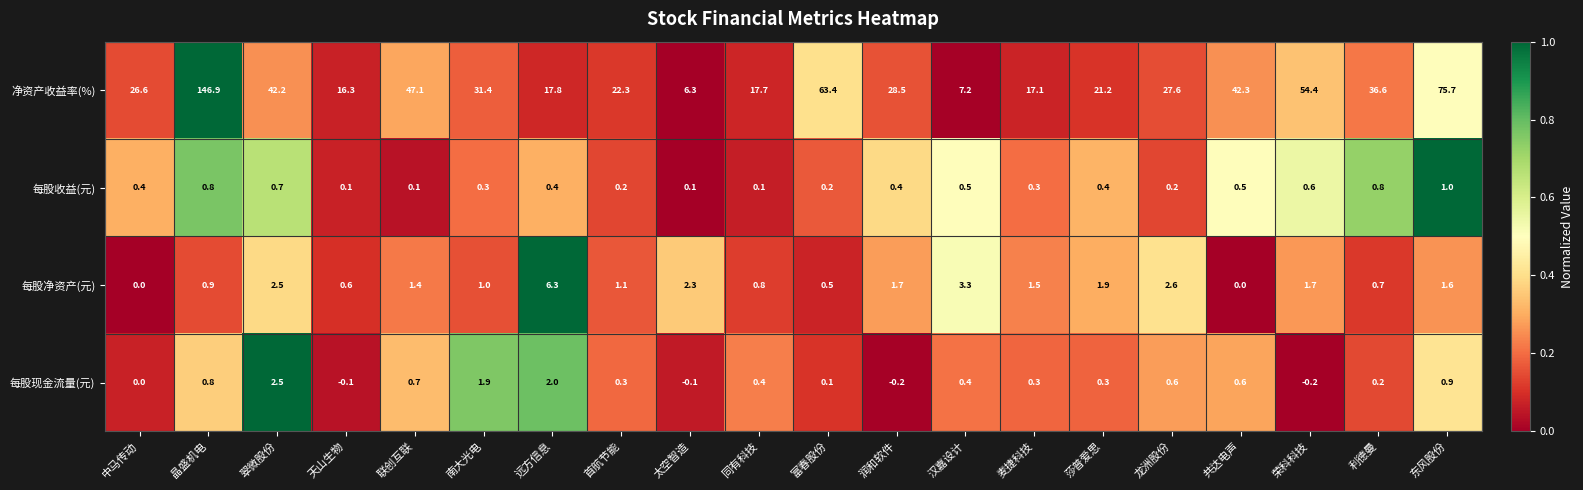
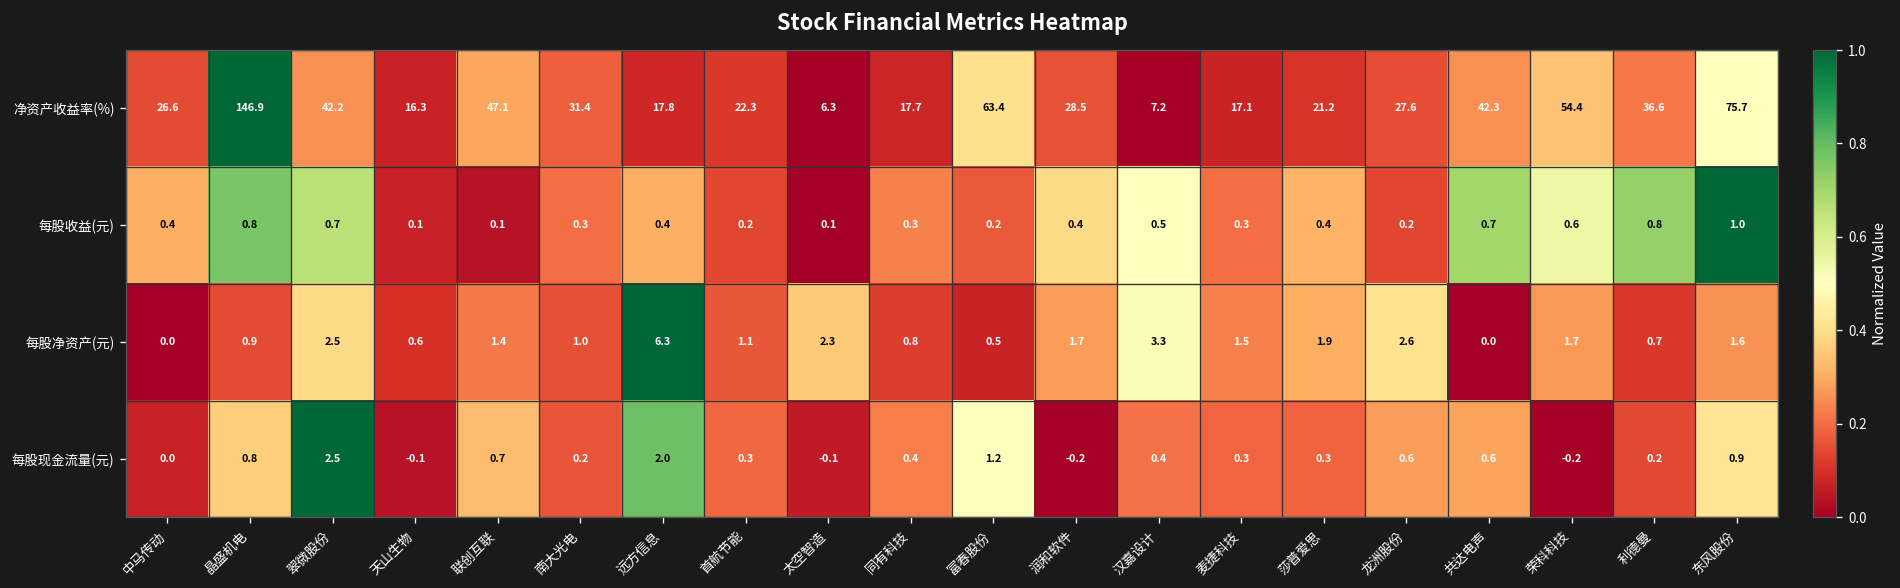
  {
    "净资产收益率(%)": {
      "中马传动": 26.6,
      "晶盛机电": 146.9,
      "翠微股份": 42.2,
      "天山生物": 16.3,
      "联创互联": 47.1,
      "南大光电": 31.4,
      "远方信息": 17.8,
      "首航节能": 22.3,
      "太空智造": 6.3,
      "同有科技": 17.7,
      "富春股份": 63.4,
      "润和软件": 28.5,
      "汉嘉设计": 7.2,
      "麦捷科技": 17.1,
      "莎普爱思": 21.2,
      "龙洲股份": 27.6,
      "共达电声": 42.3,
      "荣科科技": 54.4,
      "利德曼": 36.6,
      "东风股份": 75.7
    },
    "每股收益(元)": {
      "中马传动": 0.4,
      "晶盛机电": 0.8,
      "翠微股份": 0.7,
      "天山生物": 0.1,
      "联创互联": 0.1,
      "南大光电": 0.3,
      "远方信息": 0.4,
      "首航节能": 0.2,
      "太空智造": 0.1,
-     "同有科技": 0.1,
+     "同有科技": 0.3,
      "富春股份": 0.2,
      "润和软件": 0.4,
      "汉嘉设计": 0.5,
      "麦捷科技": 0.3,
      "莎普爱思": 0.4,
      "龙洲股份": 0.2,
-     "共达电声": 0.5,
+     "共达电声": 0.7,
      "荣科科技": 0.6,
      "利德曼": 0.8,
      "东风股份": 1.0
    },
    "每股净资产(元)": {
      "中马传动": 0.0,
      "晶盛机电": 0.9,
      "翠微股份": 2.5,
      "天山生物": 0.6,
      "联创互联": 1.4,
      "南大光电": 1.0,
      "远方信息": 6.3,
      "首航节能": 1.1,
      "太空智造": 2.3,
      "同有科技": 0.8,
      "富春股份": 0.5,
      "润和软件": 1.7,
      "汉嘉设计": 3.3,
      "麦捷科技": 1.5,
      "莎普爱思": 1.9,
      "龙洲股份": 2.6,
      "共达电声": 0.0,
      "荣科科技": 1.7,
      "利德曼": 0.7,
      "东风股份": 1.6
    },
    "每股现金流量(元)": {
      "中马传动": 0.0,
      "晶盛机电": 0.8,
      "翠微股份": 2.5,
      "天山生物": -0.1,
      "联创互联": 0.7,
-     "南大光电": 1.9,
+     "南大光电": 0.2,
      "远方信息": 2.0,
      "首航节能": 0.3,
      "太空智造": -0.1,
      "同有科技": 0.4,
-     "富春股份": 0.1,
+     "富春股份": 1.2,
      "润和软件": -0.2,
      "汉嘉设计": 0.4,
      "麦捷科技": 0.3,
      "莎普爱思": 0.3,
      "龙洲股份": 0.6,
      "共达电声": 0.6,
      "荣科科技": -0.2,
      "利德曼": 0.2,
      "东风股份": 0.9
    }
  }
